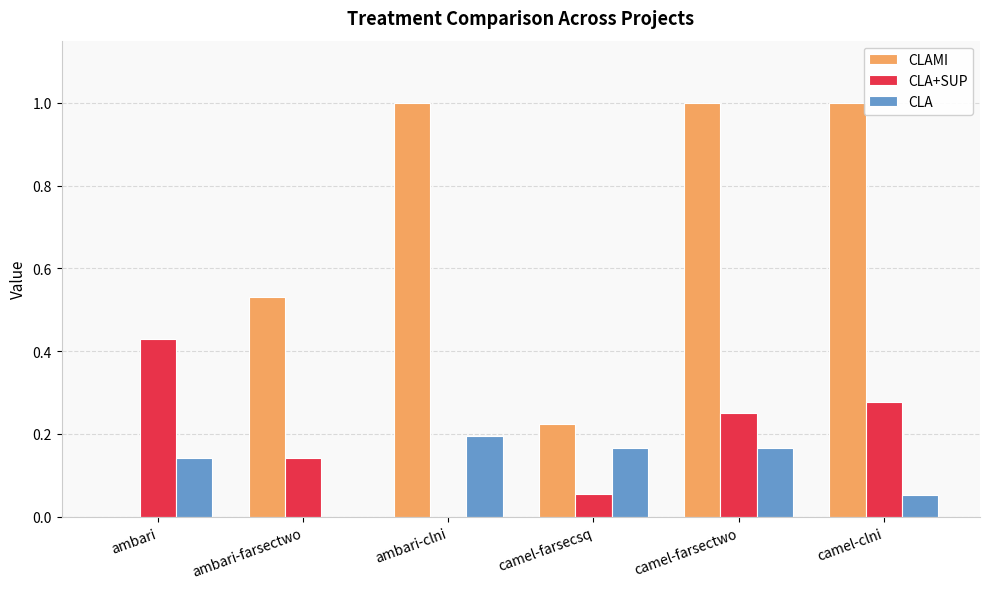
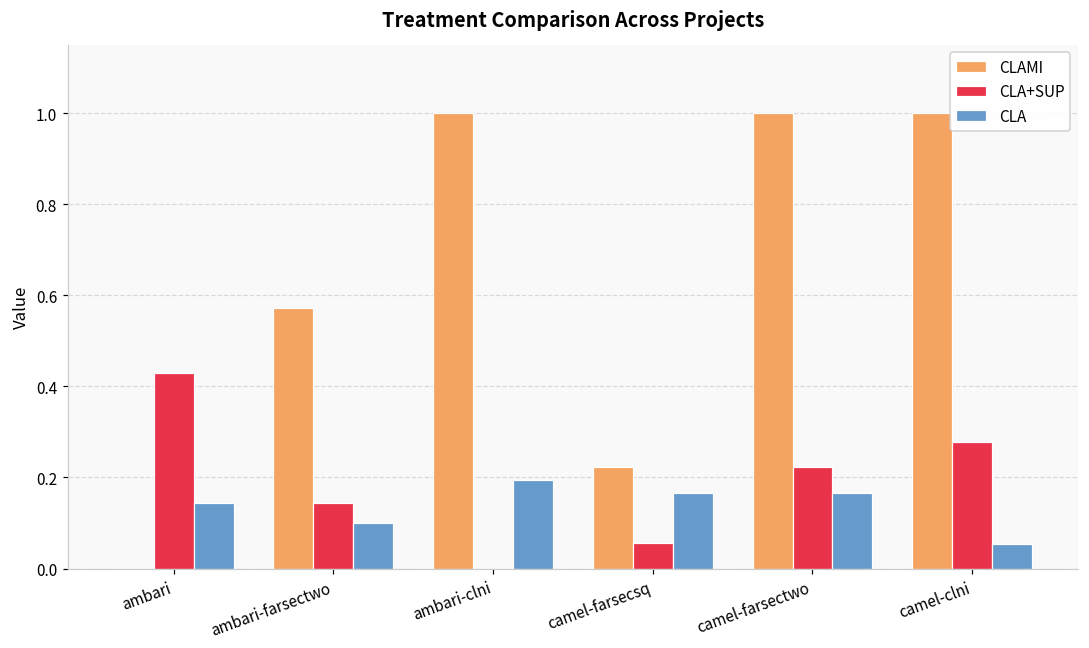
  {
    "CLAMI": {
      "ambari": 0.00,
-     "ambari-farsectwo": 0.53,
+     "ambari-farsectwo": 0.57,
      "ambari-clni": 1.00,
      "camel-farsecsq": 0.22,
      "camel-farsectwo": 1.00,
      "camel-clni": 1.00
    },
    "CLA+SUP": {
      "ambari": 0.43,
      "ambari-farsectwo": 0.14,
      "ambari-clni": 0.00,
      "camel-farsecsq": 0.06,
-     "camel-farsectwo": 0.25,
+     "camel-farsectwo": 0.22,
      "camel-clni": 0.28
    },
    "CLA": {
      "ambari": 0.14,
-     "ambari-farsectwo": 0.0,
+     "ambari-farsectwo": 0.1,
      "ambari-clni": 0.2,
      "camel-farsecsq": 0.17,
      "camel-farsectwo": 0.17,
      "camel-clni": 0.05
    }
  }
